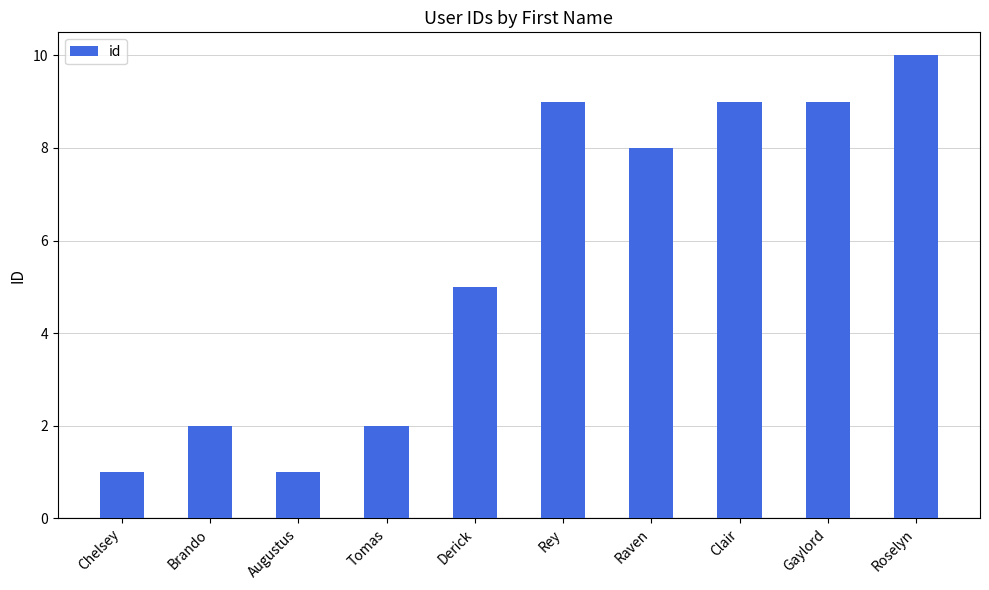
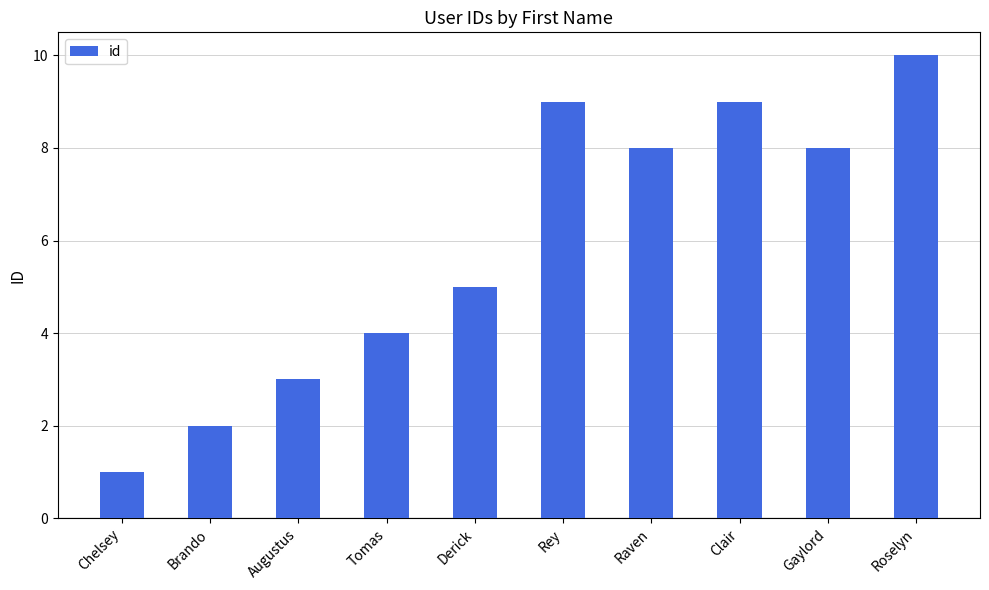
  {
    "Chelsey": 1,
    "Brando": 2,
-   "Augustus": 1,
-   "Tomas": 2,
+   "Augustus": 3,
+   "Tomas": 4,
    "Derick": 5,
    "Rey": 9,
    "Raven": 8,
    "Clair": 9,
-   "Gaylord": 9,
+   "Gaylord": 8,
    "Roselyn": 10
  }
